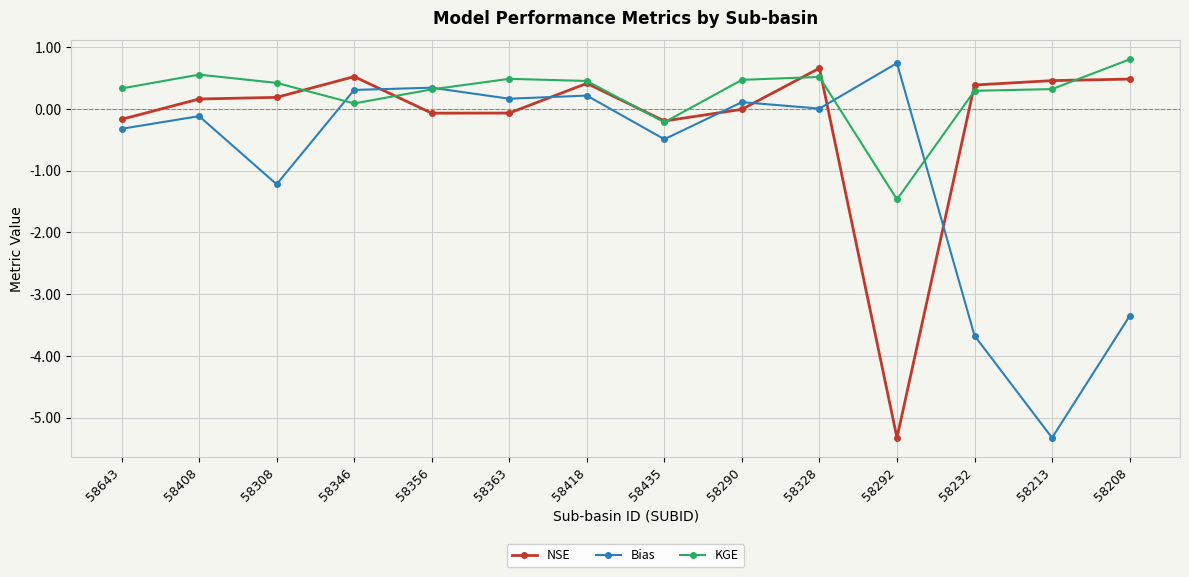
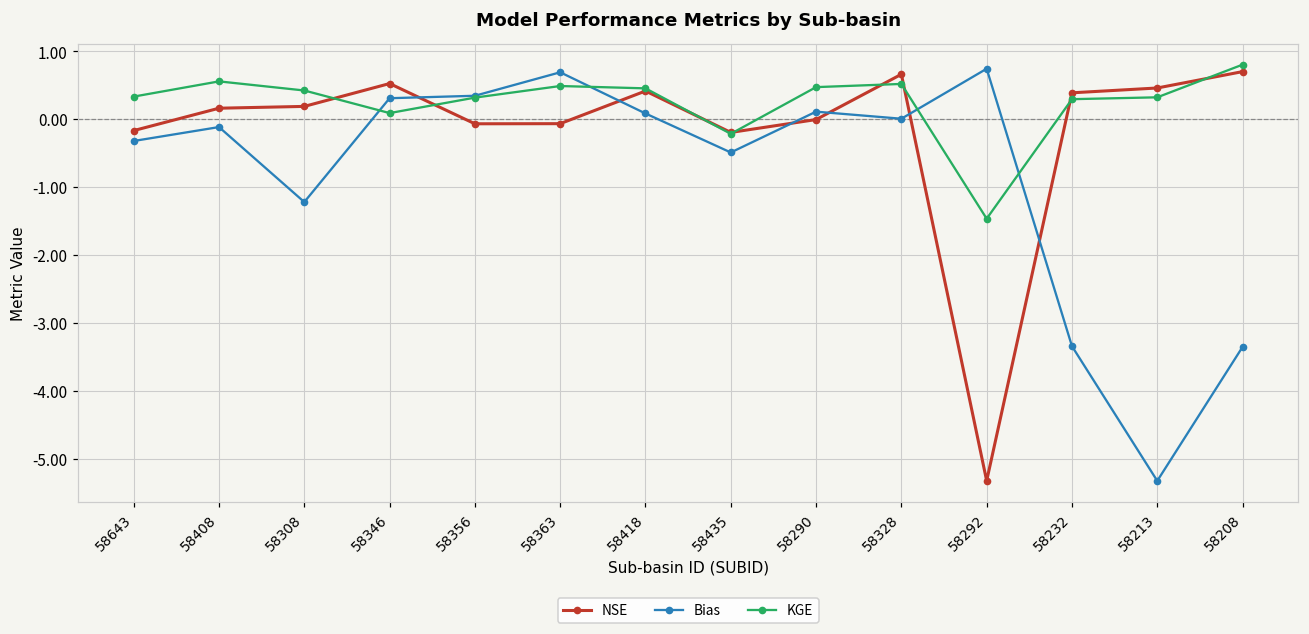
  {
    "NSE": {
      "58643": -0.2,
      "58408": 0.2,
      "58308": 0.2,
      "58346": 0.5,
      "58356": -0.1,
      "58363": -0.1,
      "58290": 0.0,
      "58328": 0.7,
      "58292": -5.3,
      "58232": 0.4,
      "58213": 0.5,
-     "58208": 0.5
+     "58208": 0.7
    },
    "Bias": {
      "58643": -0.3,
      "58408": -0.1,
      "58308": -1.2,
      "58346": 0.3,
-     "58363": 0.2,
-     "58418": 0.2,
+     "58363": 0.7,
+     "58418": 0.1,
      "58435": -0.5,
      "58290": 0.1,
      "58328": 0.0,
      "58292": 0.7,
-     "58232": -3.7,
+     "58232": -3.3,
      "58213": -5.3,
      "58208": -3.4
    },
    "KGE": {
      "58643": 0.3,
      "58408": 0.6,
      "58308": 0.4,
      "58346": 0.1,
      "58363": 0.5,
      "58290": 0.5,
      "58328": 0.5,
      "58292": -1.5,
      "58232": 0.3,
      "58213": 0.3,
      "58208": 0.8
    }
  }
